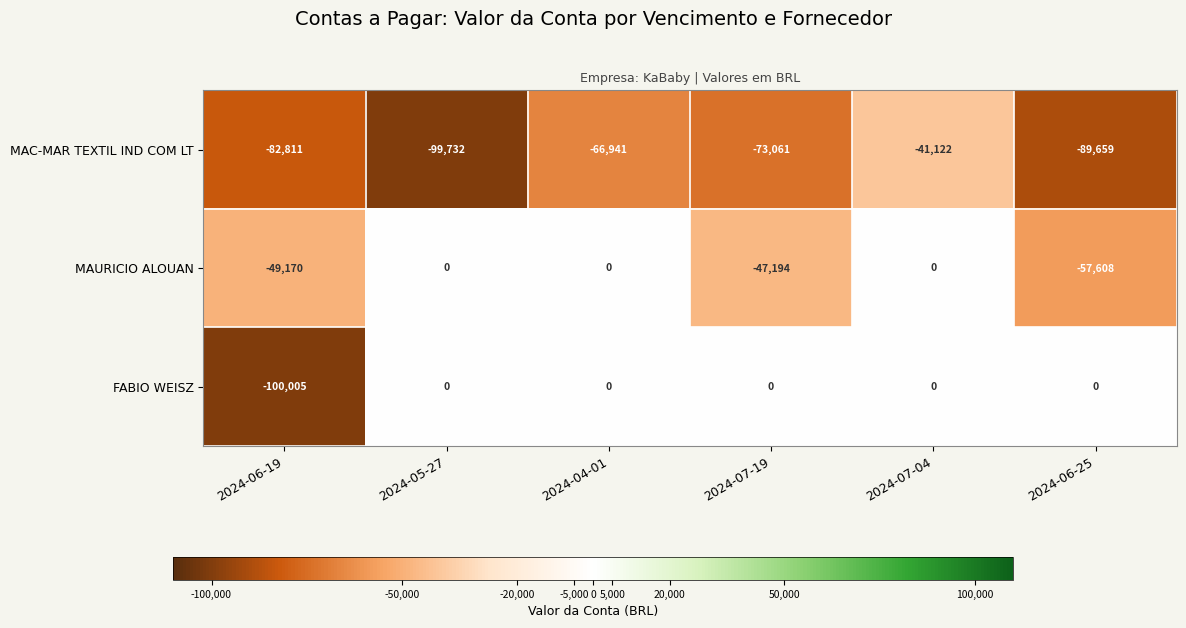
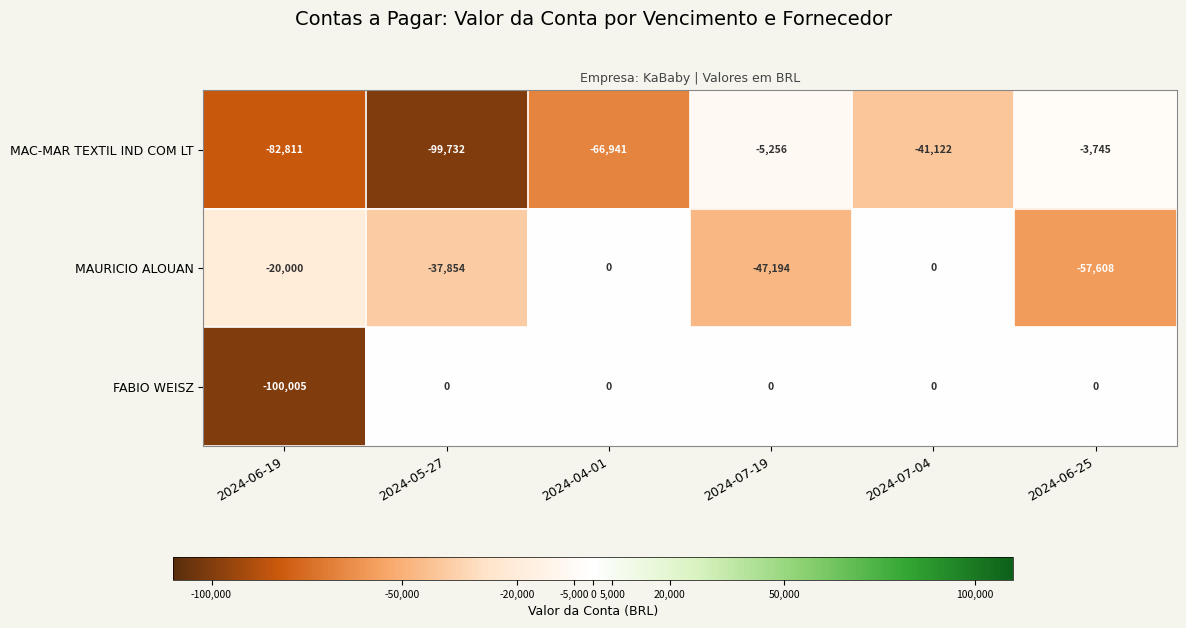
  {
    "MAC-MAR TEXTIL IND COM LT": {
      "2024-06-19": "-82,811",
      "2024-05-27": "-99,732",
      "2024-04-01": "-66,941",
-     "2024-07-19": "-73,061",
+     "2024-07-19": "-5,256",
      "2024-07-04": "-41,122",
-     "2024-06-25": "-89,659"
+     "2024-06-25": "-3,745"
    },
    "MAURICIO ALOUAN": {
-     "2024-06-19": "-49,170",
-     "2024-05-27": "0",
+     "2024-06-19": "-20,000",
+     "2024-05-27": "-37,854",
      "2024-04-01": "0",
      "2024-07-19": "-47,194",
      "2024-07-04": "0",
      "2024-06-25": "-57,608"
    },
    "FABIO WEISZ": {
      "2024-06-19": "-100,005",
      "2024-05-27": "0",
      "2024-04-01": "0",
      "2024-07-19": "0",
      "2024-07-04": "0",
      "2024-06-25": "0"
    }
  }
